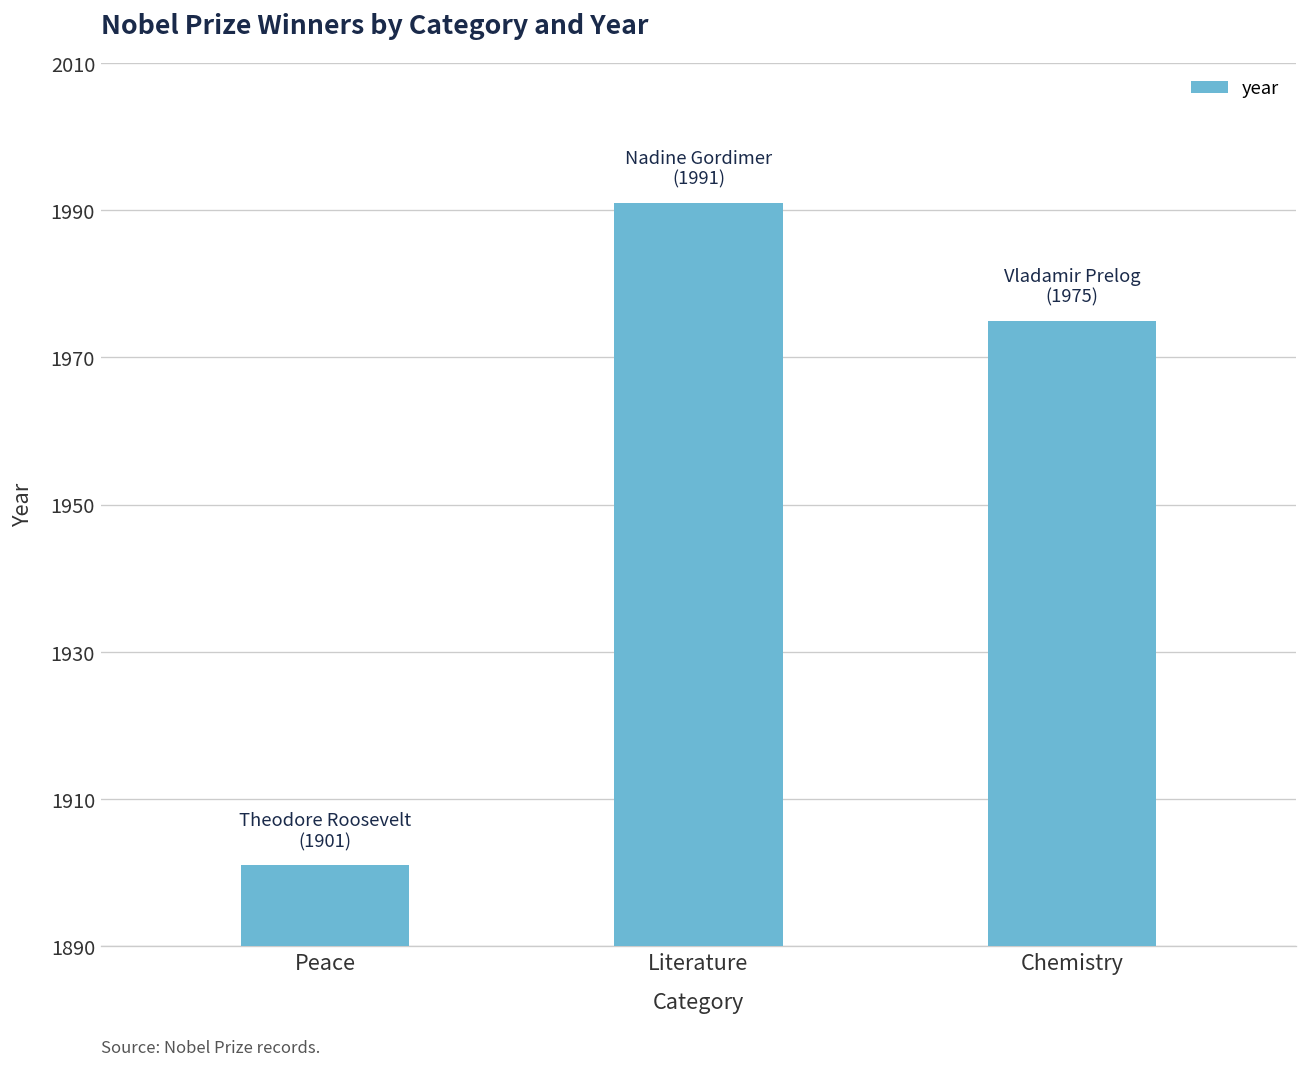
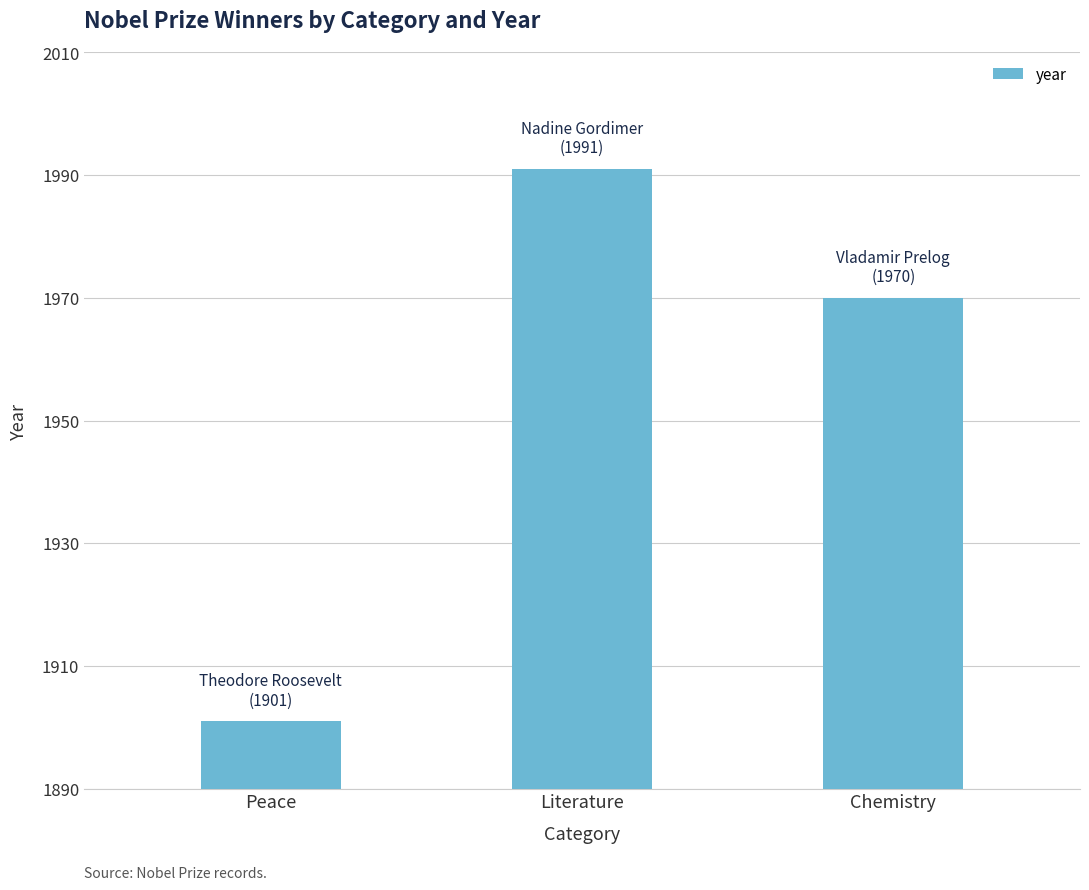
  {
    "Peace": "(1901)",
    "Literature": "(1991)",
-   "Chemistry": "(1975)"
+   "Chemistry": "(1970)"
  }
